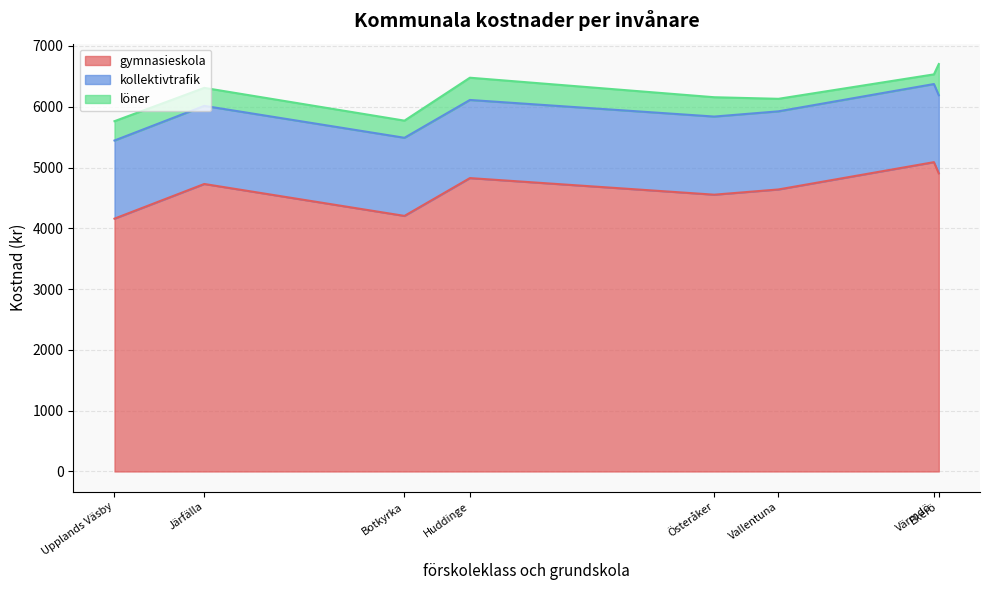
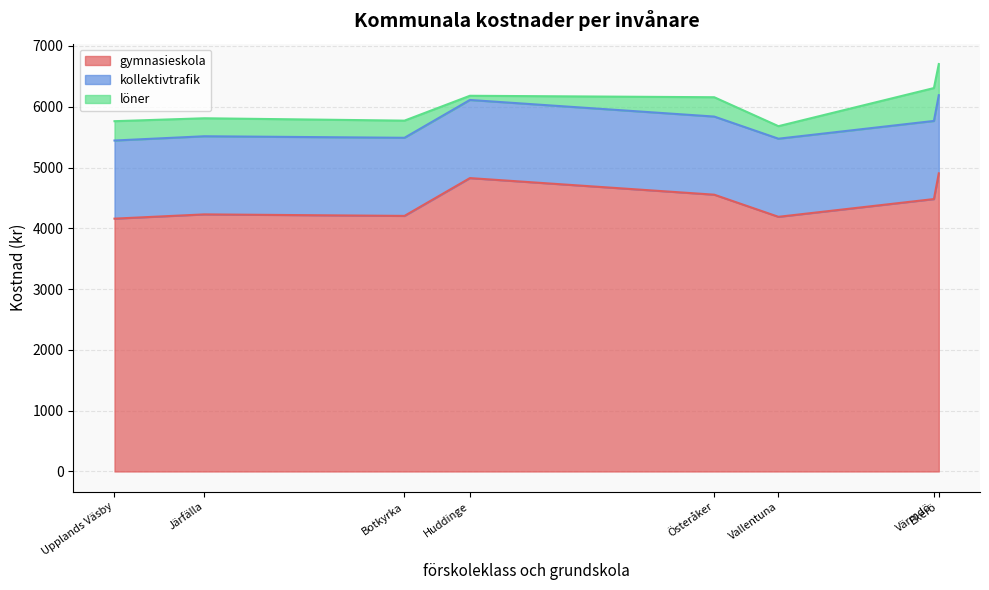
  {
    "gymnasieskola": {
      "Upplands Väsby": 4200,
-     "Järfälla": 4700,
+     "Järfälla": 4200,
      "Botkyrka": 4200,
      "Huddinge": 4800,
      "Österåker": 4600,
-     "Vallentuna": 4600,
-     "Värmdö": 5100,
+     "Vallentuna": 4200,
+     "Värmdö": 4500,
      "Ekerö": 4900
    },
    "kollektivtrafik": {
      "Upplands Väsby": 1300,
      "Botkyrka": 1300,
      "Huddinge": 1300,
      "Österåker": 1300,
      "Vallentuna": 1300,
      "Värmdö": 1300,
      "Ekerö": 1300
    },
    "löner": {
      "Upplands Väsby": 300,
      "Botkyrka": 300,
-     "Huddinge": 400,
+     "Huddinge": 100,
      "Österåker": 300,
      "Vallentuna": 200,
-     "Värmdö": 200,
+     "Värmdö": 500,
      "Ekerö": 500
    }
  }
